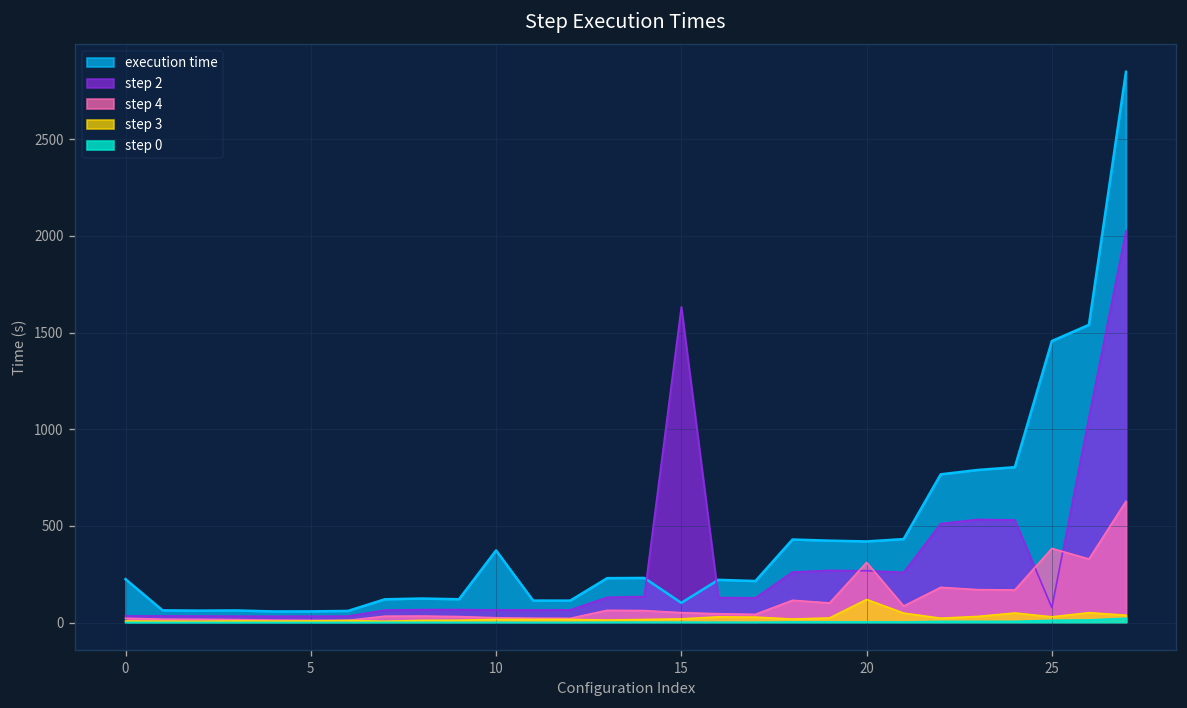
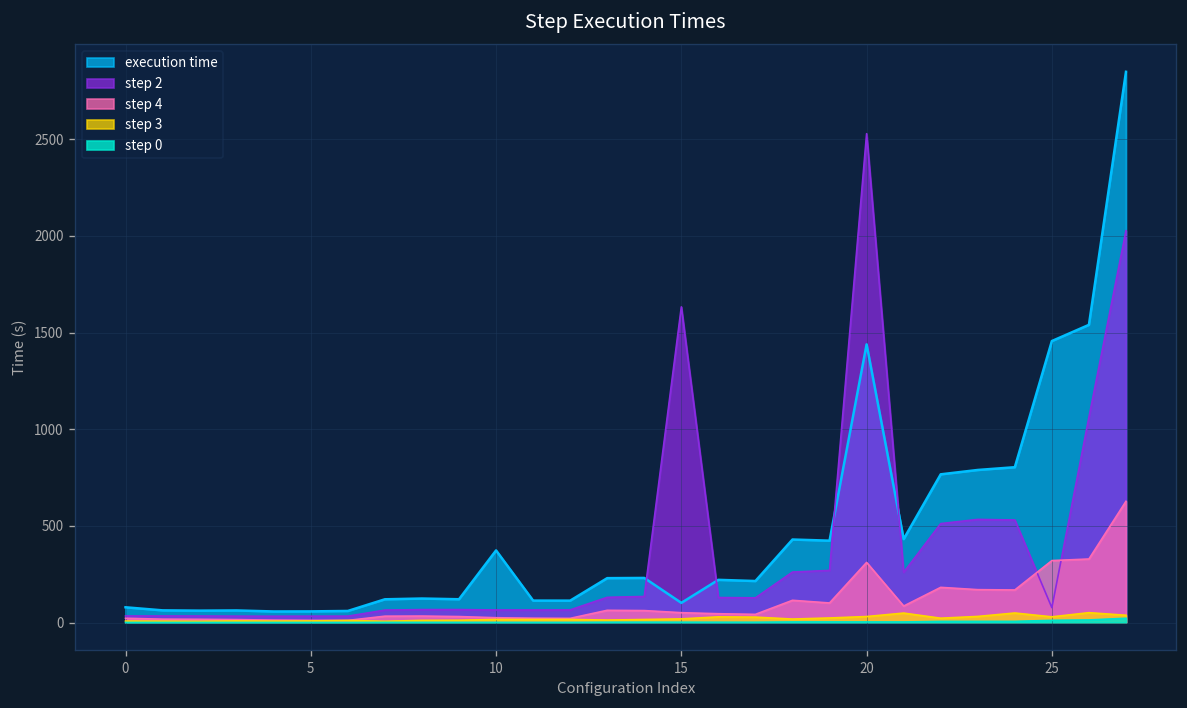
  {
    "execution time": {
-     "0": 220,
+     "0": 80,
      "5": 60,
      "10": 370,
      "15": 100,
-     "20": 420,
+     "20": 1440,
      "25": 1460
    },
    "step 2": {
      "5": 30,
      "10": 70,
      "15": 1630,
-     "20": 270,
+     "20": 2530,
      "25": 80
    },
    "step 4": {
      "15": 50,
      "20": 310,
-     "25": 380
+     "25": 320
    },
    "step 3": {
      "15": 20,
-     "20": 120,
+     "20": 30,
      "25": 30
    },
    "step 0": {
      "15": 0,
      "20": 0,
      "25": 10
    }
  }
